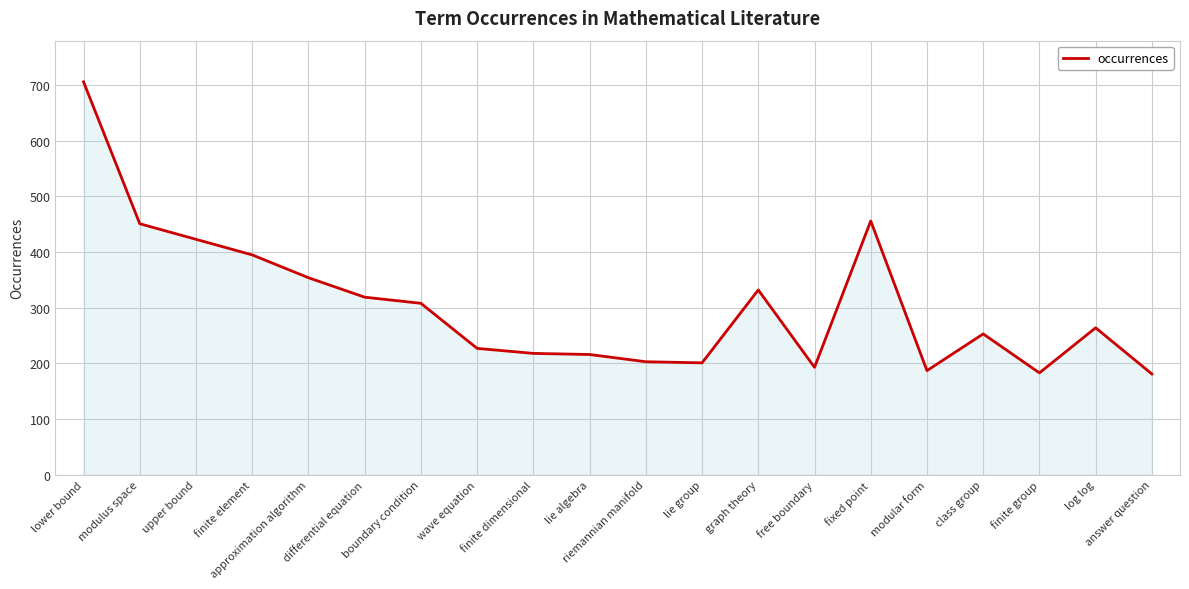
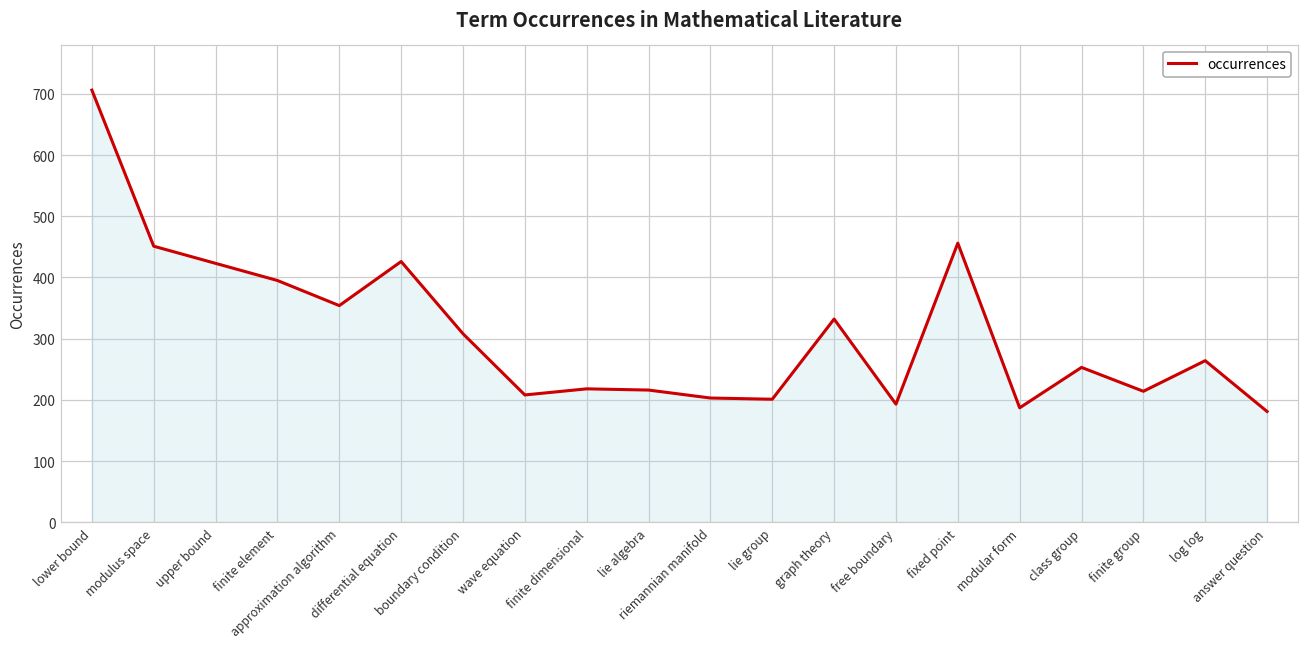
  {
    "lower bound": 710,
    "modulus space": 450,
    "upper bound": 420,
    "finite element": 400,
    "approximation algorithm": 350,
-   "differential equation": 320,
+   "differential equation": 430,
    "boundary condition": 310,
-   "wave equation": 230,
+   "wave equation": 210,
    "finite dimensional": 220,
    "lie algebra": 220,
    "riemannian manifold": 200,
    "lie group": 200,
    "graph theory": 330,
    "free boundary": 190,
    "fixed point": 460,
    "modular form": 190,
    "class group": 250,
-   "finite group": 180,
+   "finite group": 210,
    "log log": 260,
    "answer question": 180
  }
